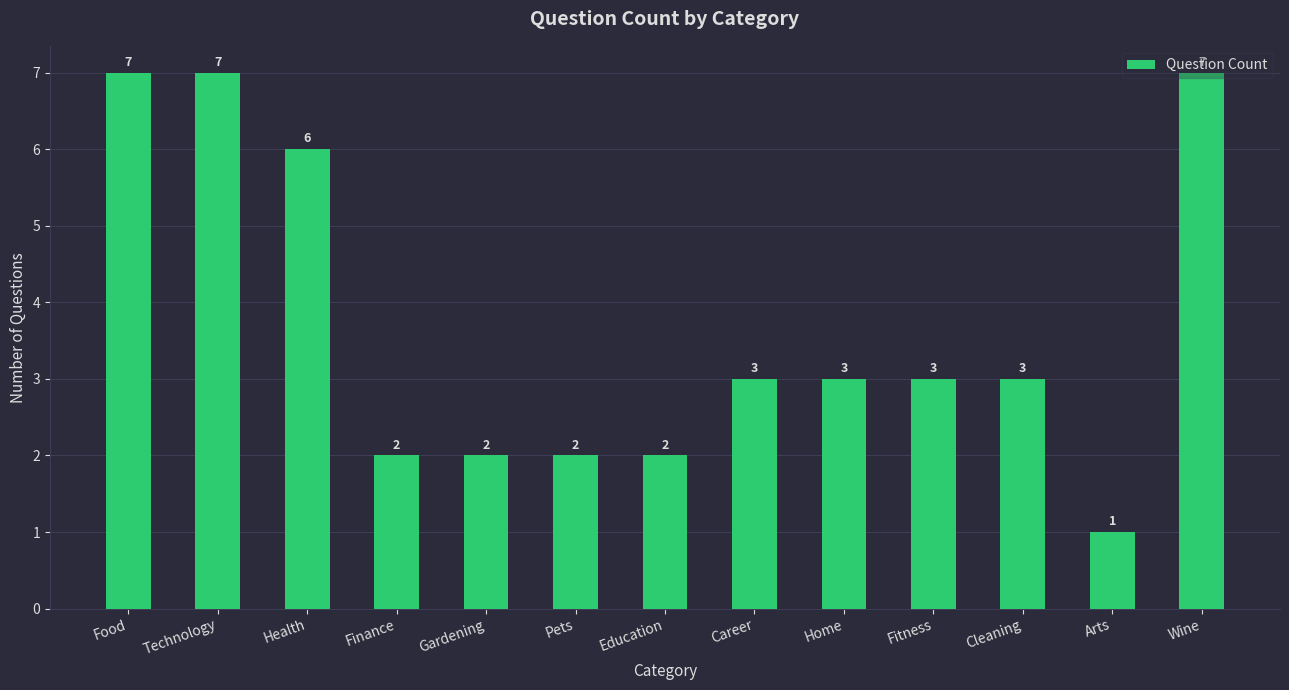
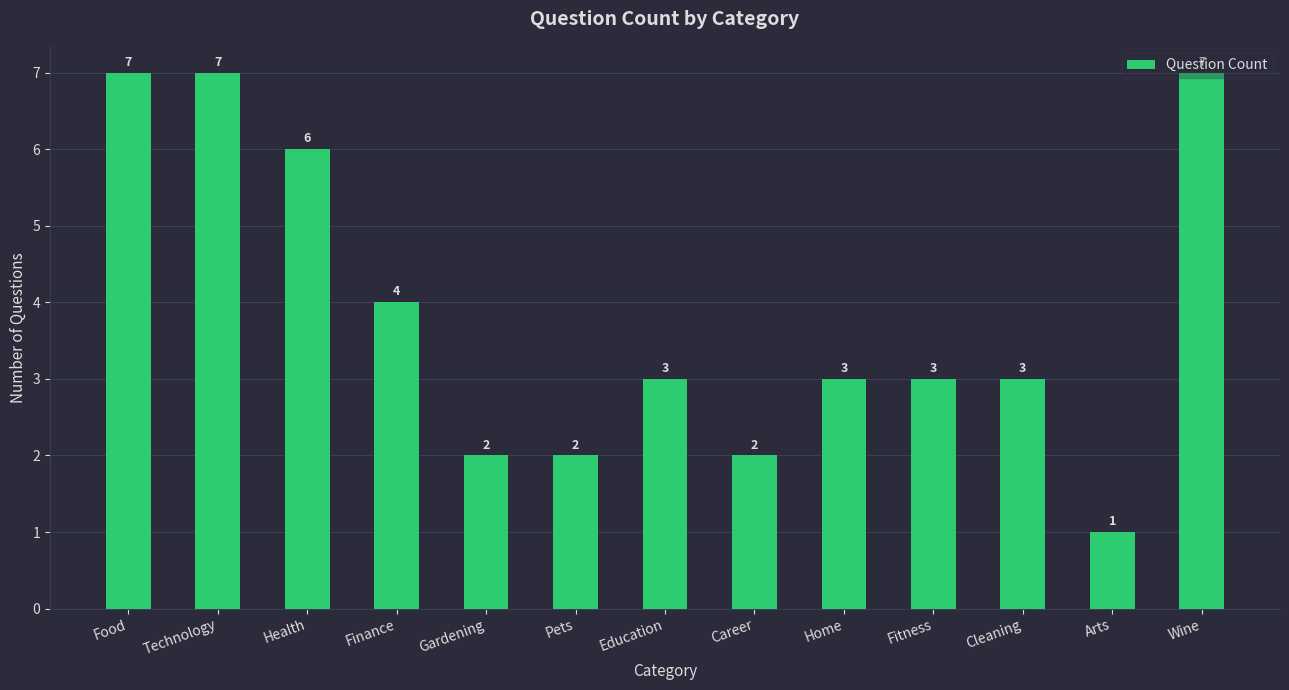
  {
    "Food": 7,
    "Technology": 7,
    "Health": 6,
-   "Finance": 2,
+   "Finance": 4,
    "Gardening": 2,
    "Pets": 2,
-   "Education": 2,
-   "Career": 3,
+   "Education": 3,
+   "Career": 2,
    "Home": 3,
    "Fitness": 3,
    "Cleaning": 3,
    "Arts": 1
  }
